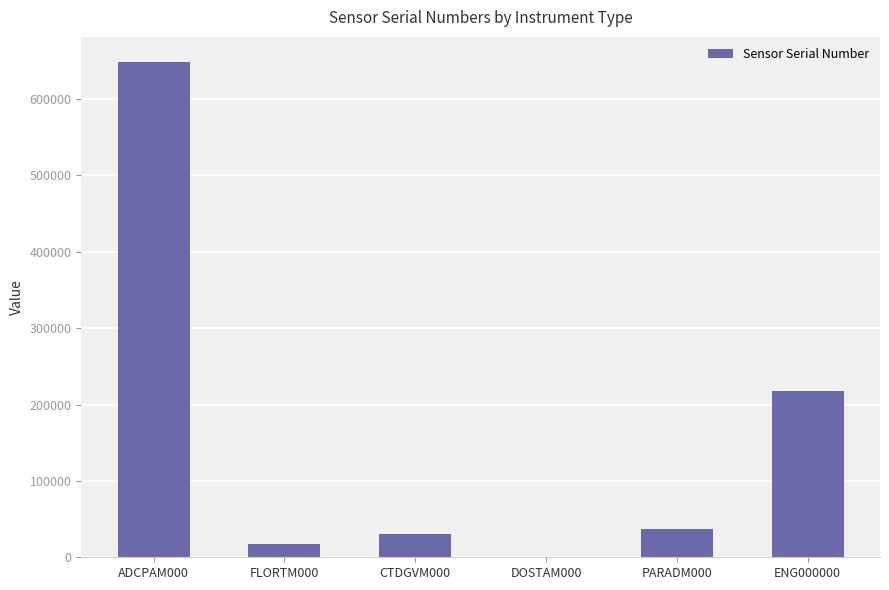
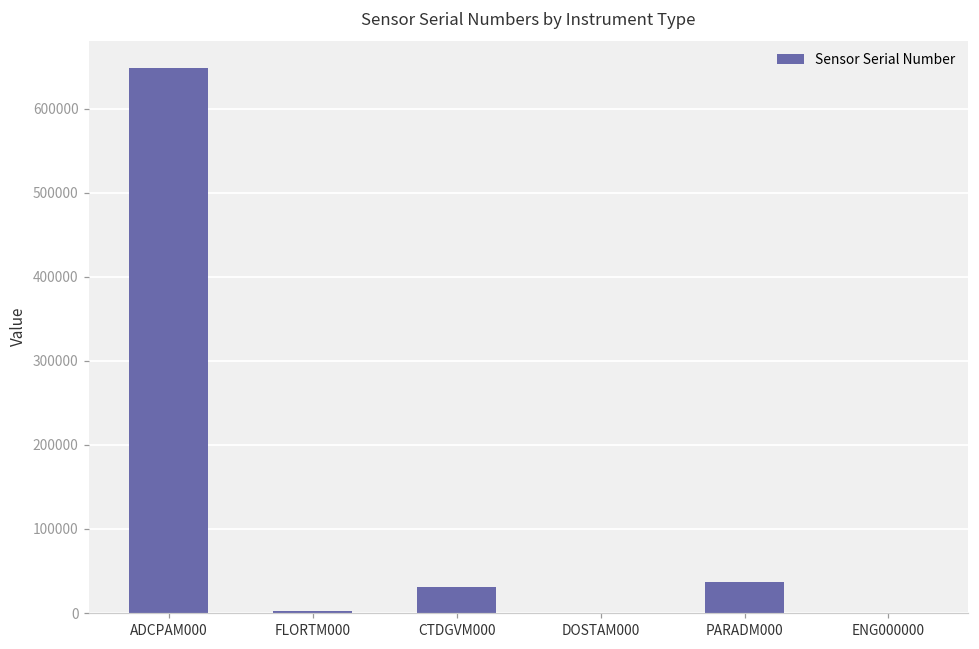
  {
    "ADCPAM000": 650000,
-   "FLORTM000": 20000,
+   "FLORTM000": 0,
    "CTDGVM000": 30000,
    "PARADM000": 40000,
-   "ENG000000": 220000
+   "ENG000000": 0
  }
